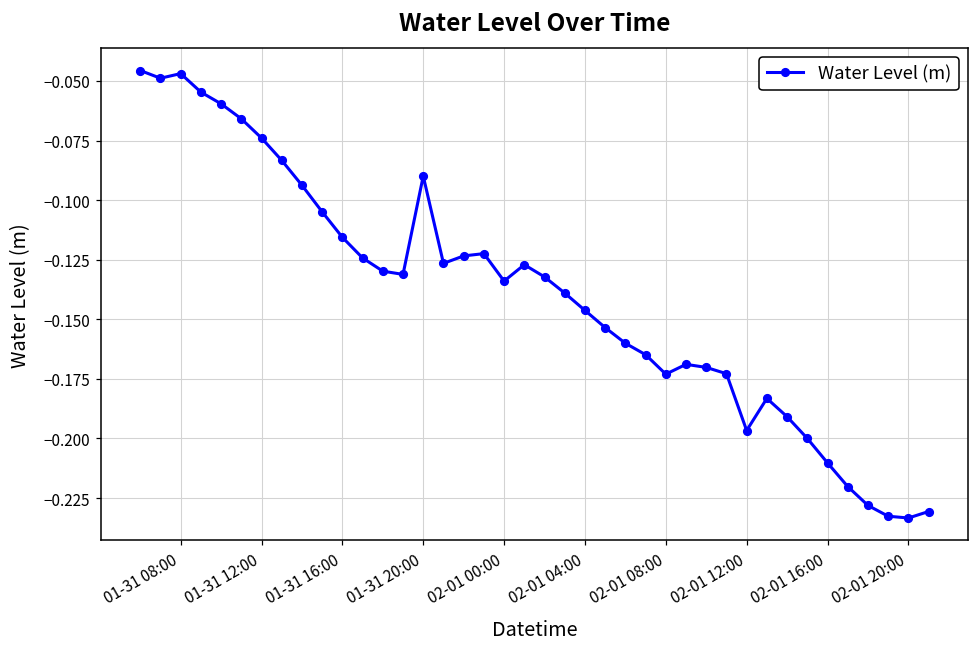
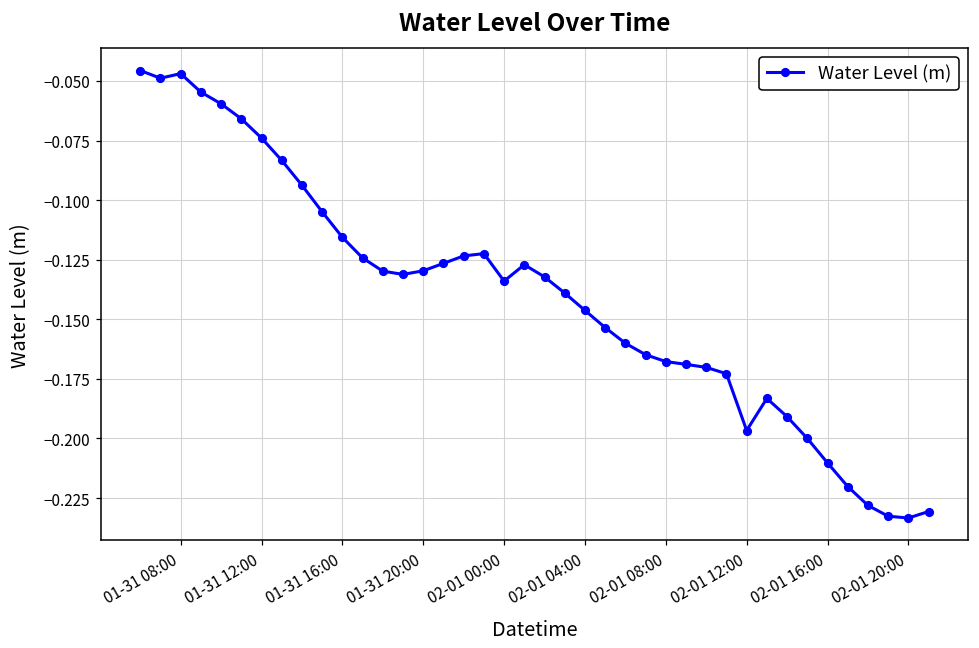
  {
    "01-31 08:00": -0.047,
    "01-31 12:00": -0.074,
    "01-31 16:00": -0.116,
-   "01-31 20:00": -0.090,
+   "01-31 20:00": -0.130,
    "02-01 00:00": -0.134,
    "02-01 04:00": -0.146,
-   "02-01 08:00": -0.173,
+   "02-01 08:00": -0.168,
    "02-01 12:00": -0.197,
    "02-01 16:00": -0.210,
    "02-01 20:00": -0.233
  }
